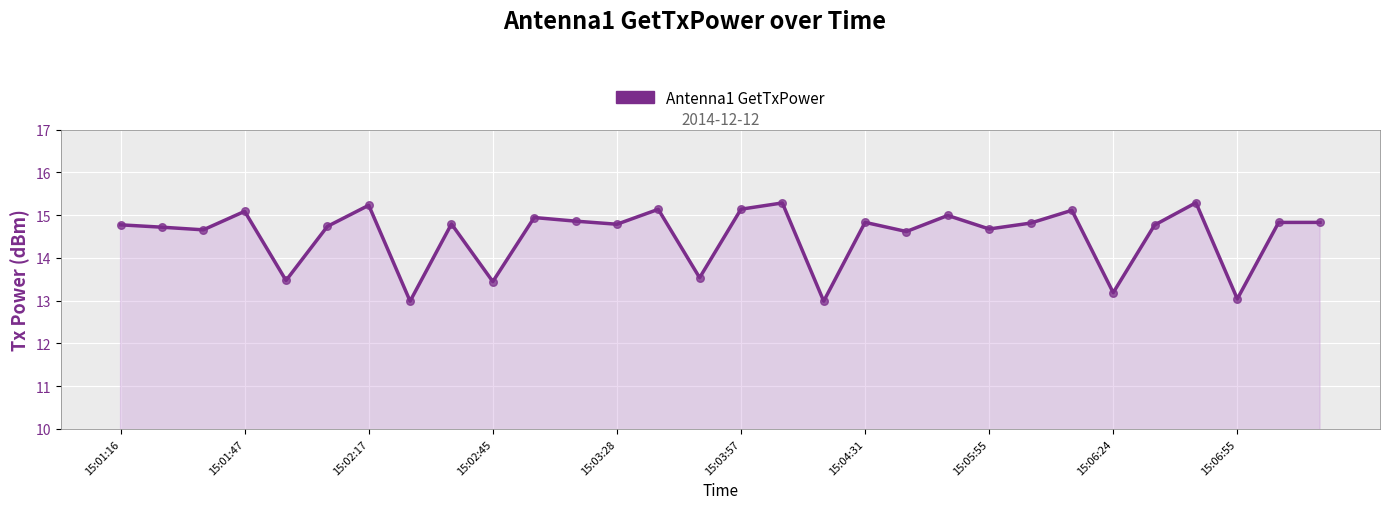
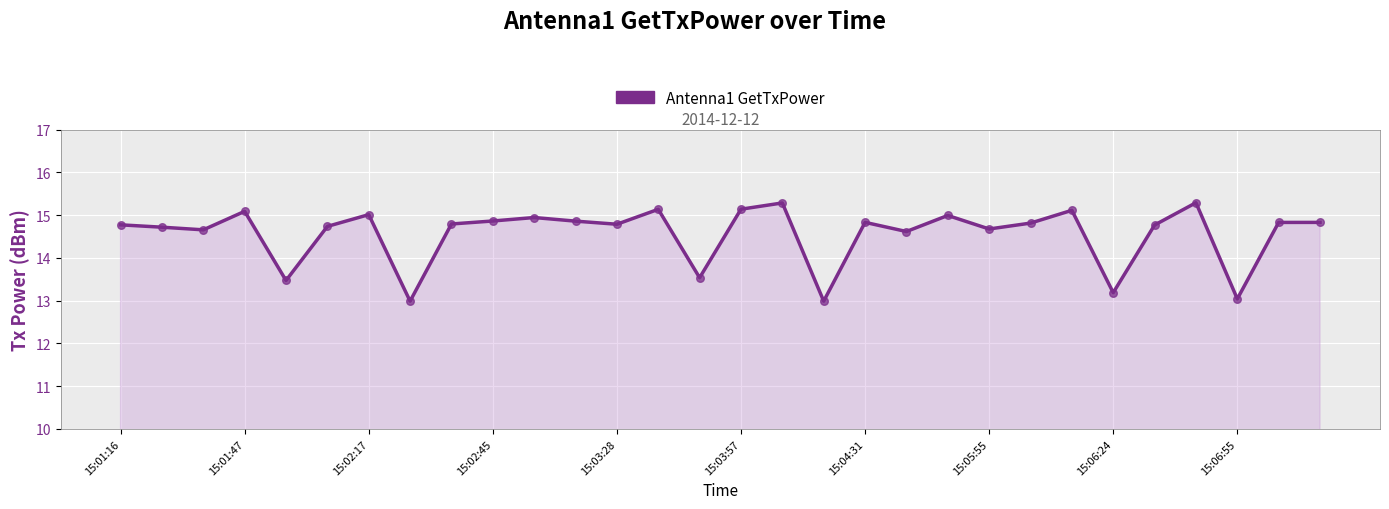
  {
    "15:01:16": 14.8,
    "15:01:47": 15.1,
-   "15:02:17": 15.2,
-   "15:02:45": 13.4,
+   "15:02:17": 15.0,
+   "15:02:45": 14.9,
    "15:03:28": 14.8,
    "15:03:57": 15.1,
    "15:04:31": 14.8,
    "15:05:55": 14.7,
    "15:06:24": 13.2,
    "15:06:55": 13.0
  }
